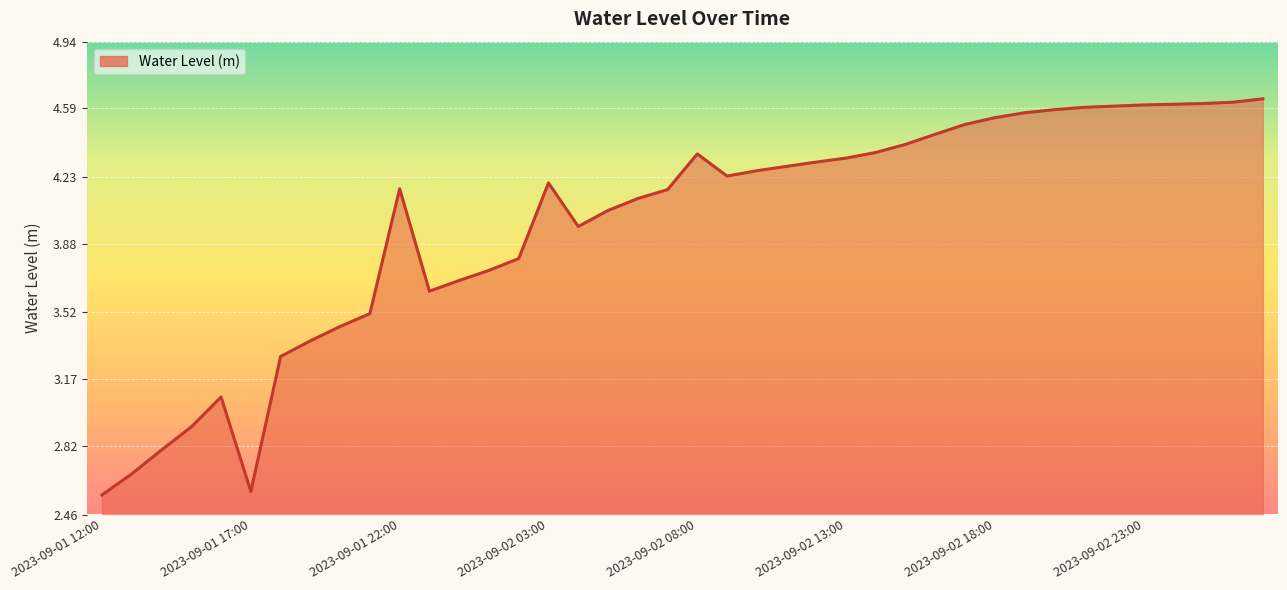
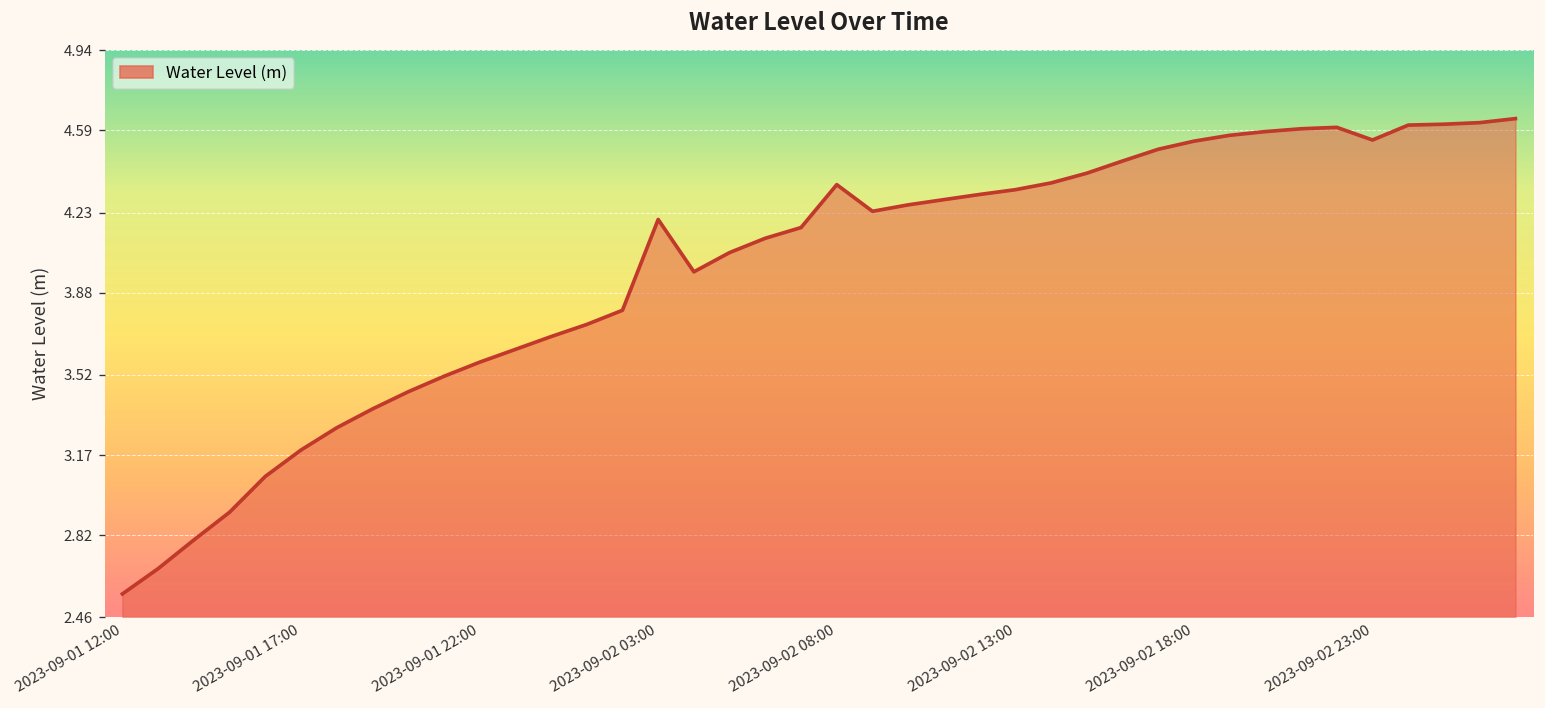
  {
    "2023-09-01 12:00": 2.56,
-   "2023-09-01 17:00": 2.58,
-   "2023-09-01 22:00": 4.17,
+   "2023-09-01 17:00": 3.19,
+   "2023-09-01 22:00": 3.58,
    "2023-09-02 03:00": 4.20,
    "2023-09-02 08:00": 4.35,
    "2023-09-02 13:00": 4.33,
    "2023-09-02 18:00": 4.54,
-   "2023-09-02 23:00": 4.61
+   "2023-09-02 23:00": 4.55
  }
